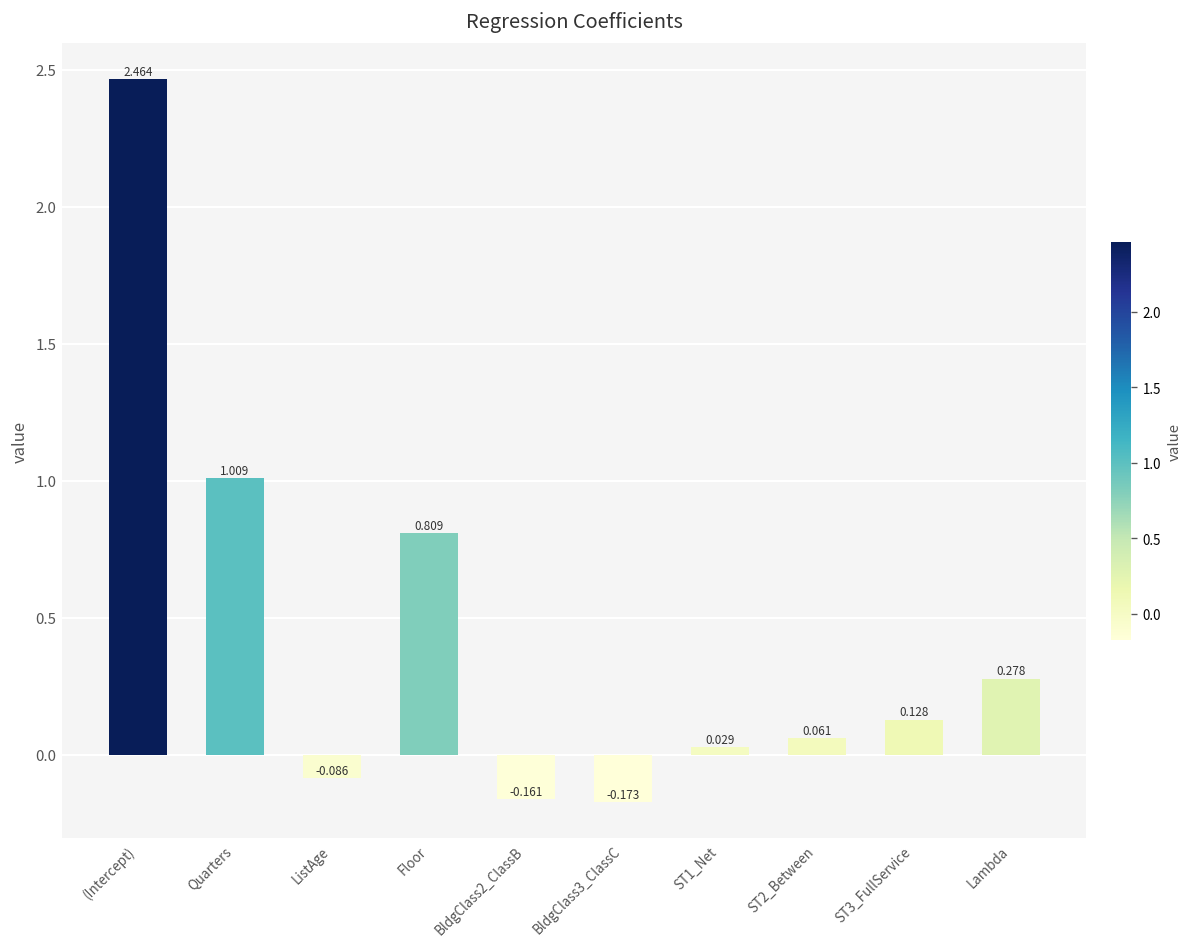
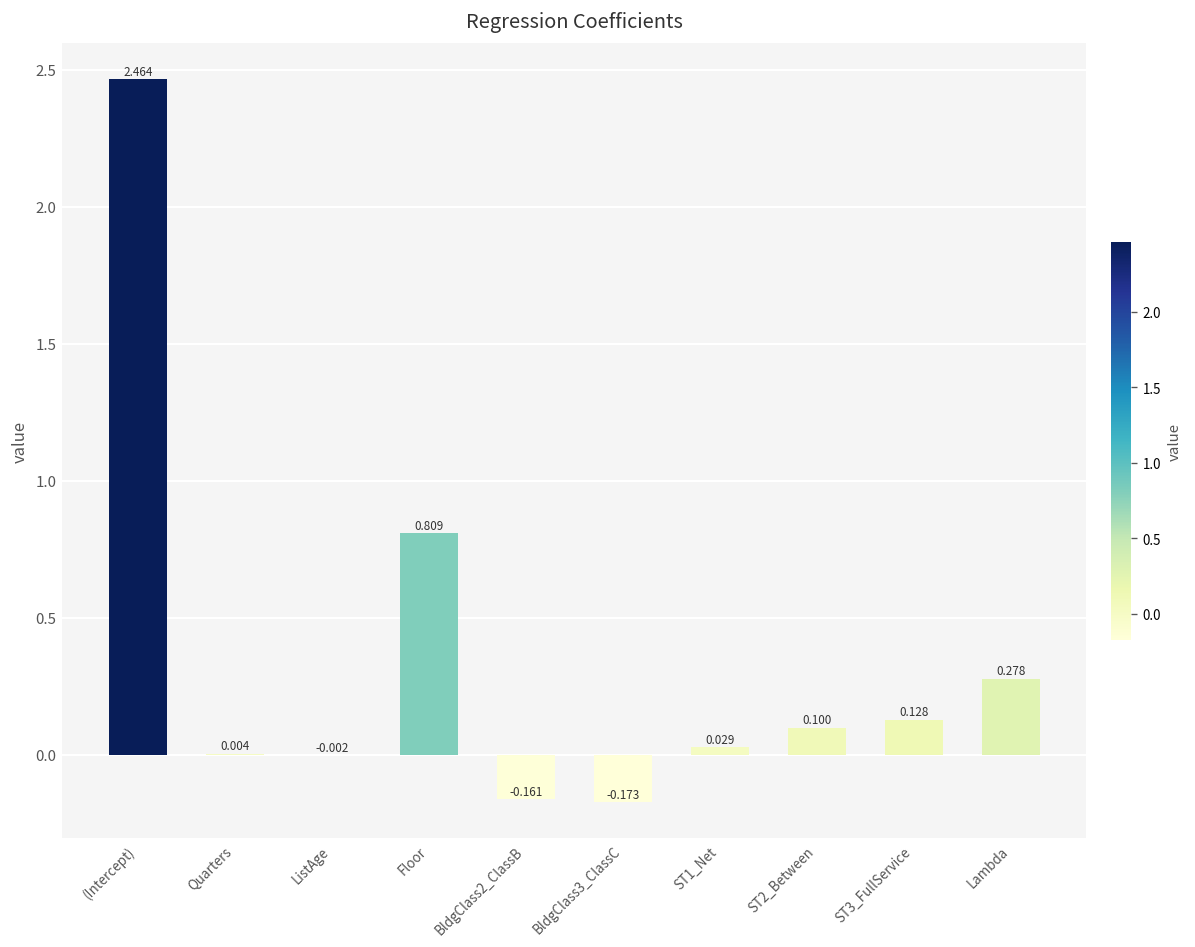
  {
    "(Intercept)": 2.464,
-   "Quarters": 1.009,
-   "ListAge": -0.086,
+   "Quarters": 0.004,
+   "ListAge": -0.002,
    "Floor": 0.809,
    "BldgClass2_ClassB": -0.161,
    "BldgClass3_ClassC": -0.173,
    "ST1_Net": 0.029,
-   "ST2_Between": 0.061,
+   "ST2_Between": 0.100,
    "ST3_FullService": 0.128,
    "Lambda": 0.278
  }
